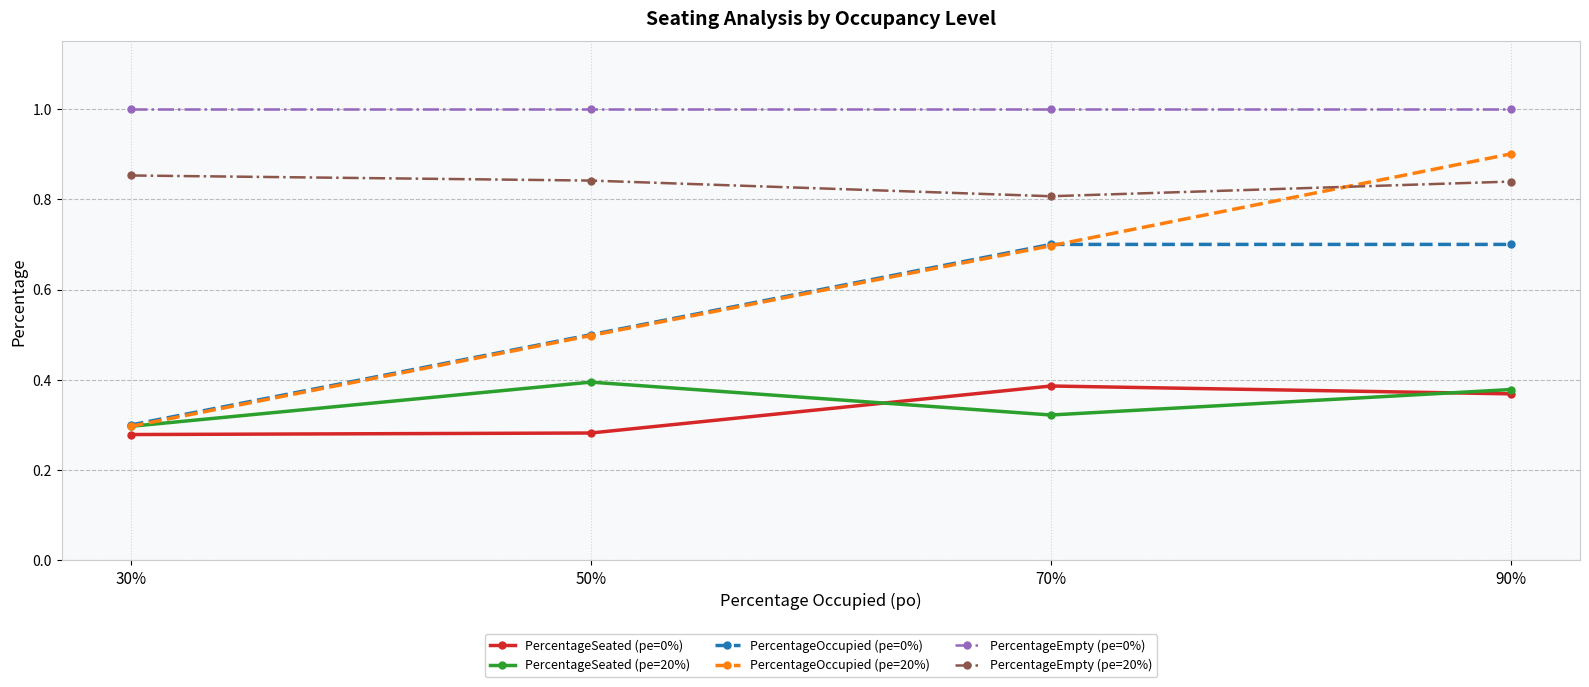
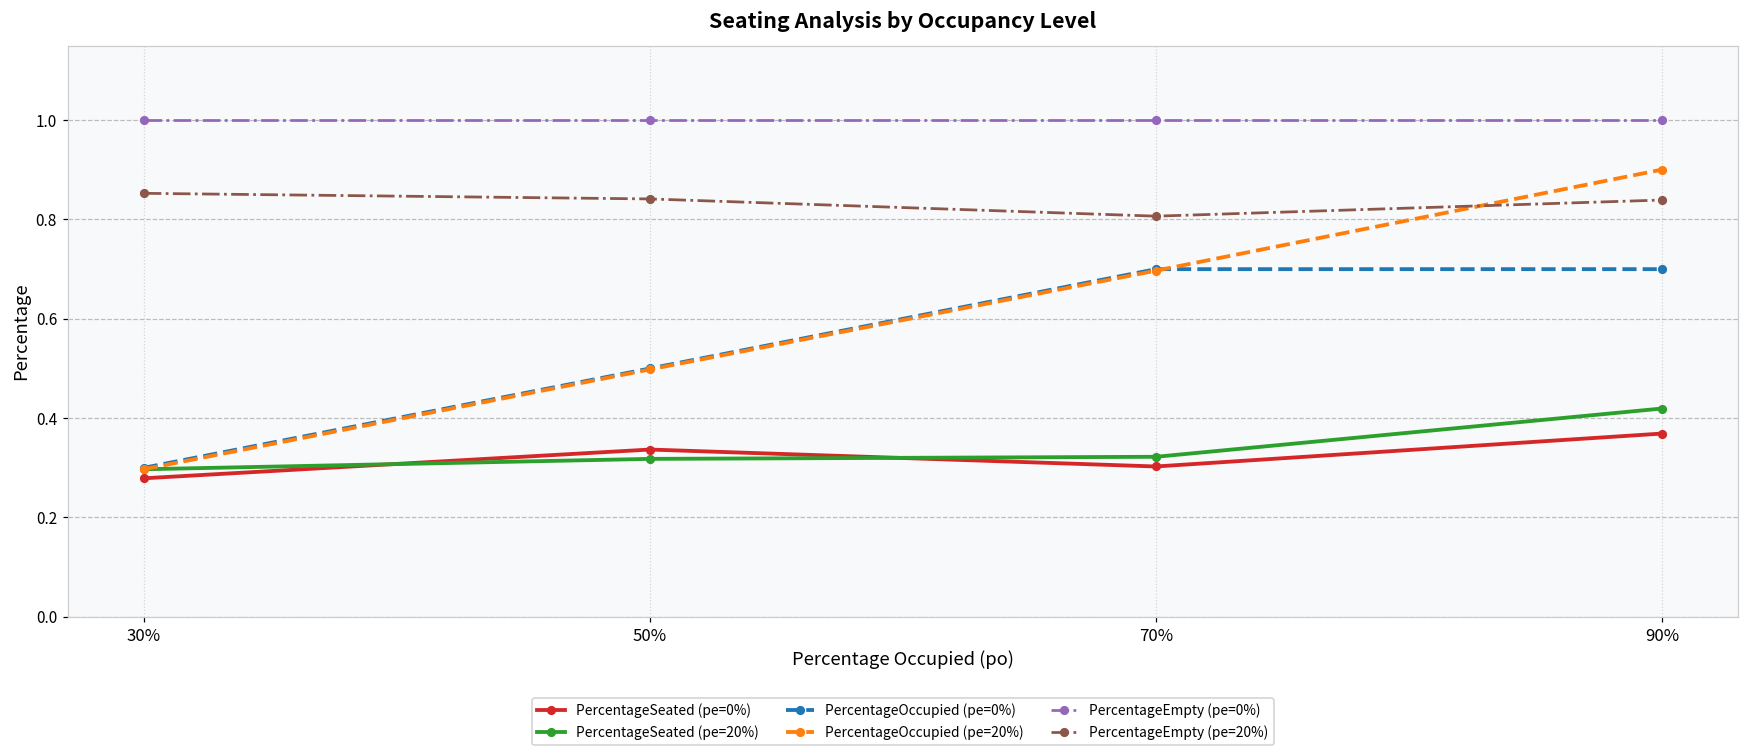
  {
    "PercentageSeated (pe=0%)": {
      "30%": 0.28,
-     "50%": 0.28,
-     "70%": 0.39,
+     "50%": 0.34,
+     "70%": 0.30,
      "90%": 0.37
    },
    "PercentageSeated (pe=20%)": {
-     "50%": 0.40,
+     "50%": 0.32,
      "70%": 0.32,
-     "90%": 0.38
+     "90%": 0.42
    },
    "PercentageOccupied (pe=0%)": {
      "90%": 0.70
    },
    "PercentageOccupied (pe=20%)": {
      "90%": 0.90
    },
    "PercentageEmpty (pe=0%)": {
      "30%": 1.00,
      "50%": 1.00,
      "70%": 1.00,
      "90%": 1.00
    },
    "PercentageEmpty (pe=20%)": {
      "30%": 0.85,
      "50%": 0.84,
      "70%": 0.81,
      "90%": 0.84
    }
  }
